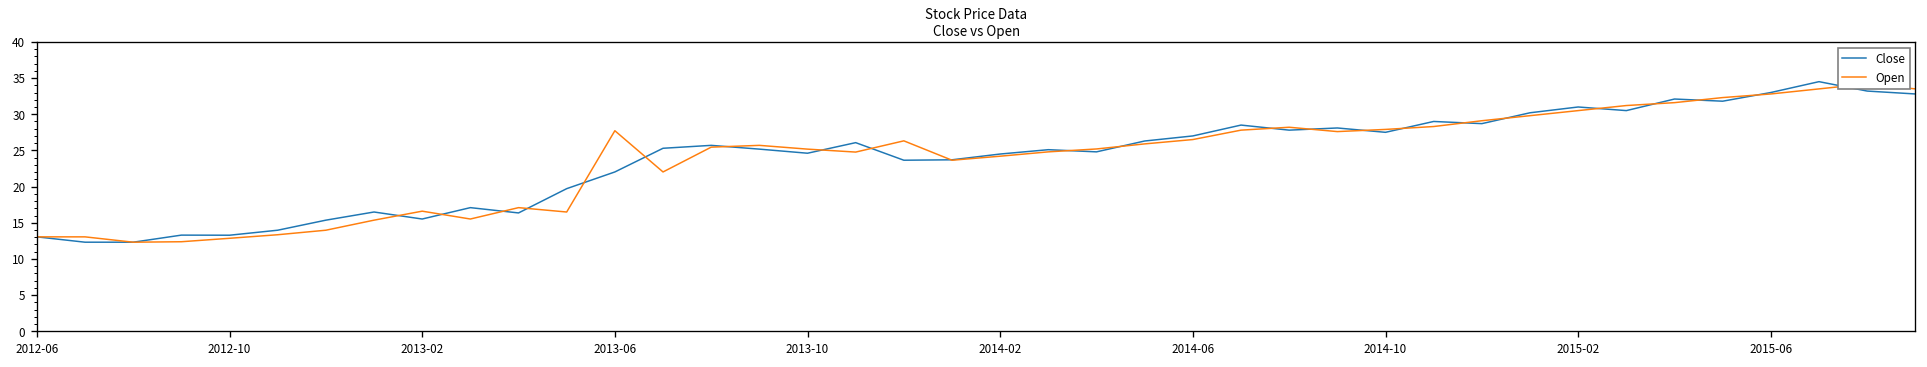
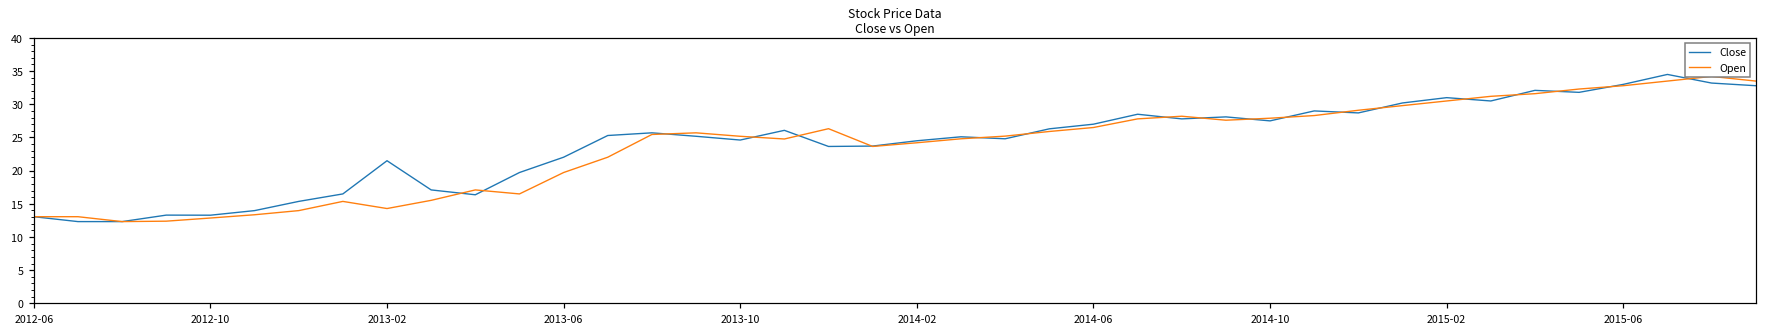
  {
    "Close": {
      "2012-10": 13,
-     "2013-02": 16,
+     "2013-02": 21,
      "2013-06": 22,
      "2013-10": 25,
      "2014-06": 27,
      "2015-02": 31
    },
    "Open": {
      "2012-10": 13,
-     "2013-02": 17,
-     "2013-06": 28,
+     "2013-02": 14,
+     "2013-06": 20,
      "2013-10": 25,
      "2014-06": 27,
      "2015-02": 31
    }
  }
